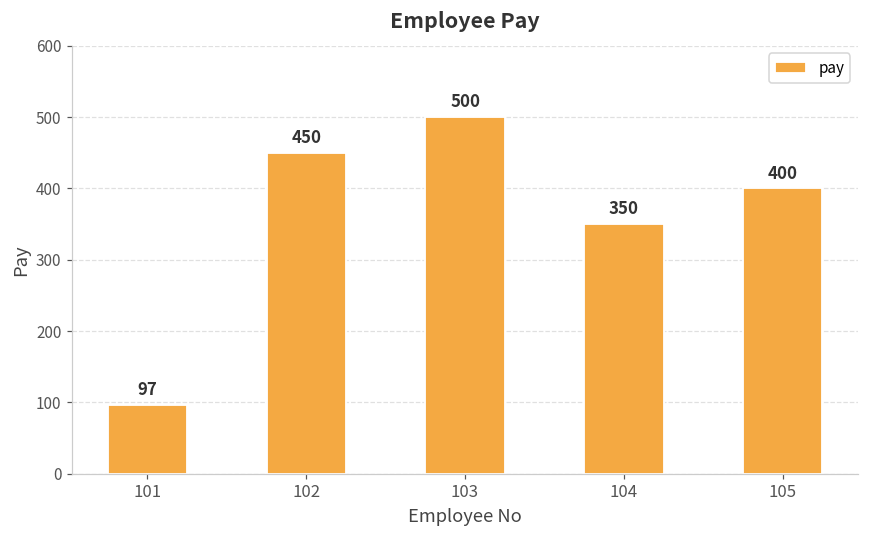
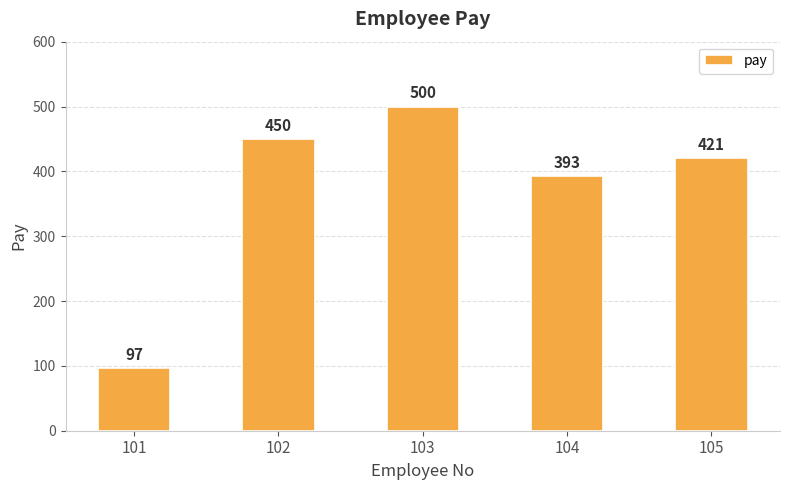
  {
    "101": 97,
    "102": 450,
    "103": 500,
-   "104": 350,
-   "105": 400
+   "104": 393,
+   "105": 421
  }
